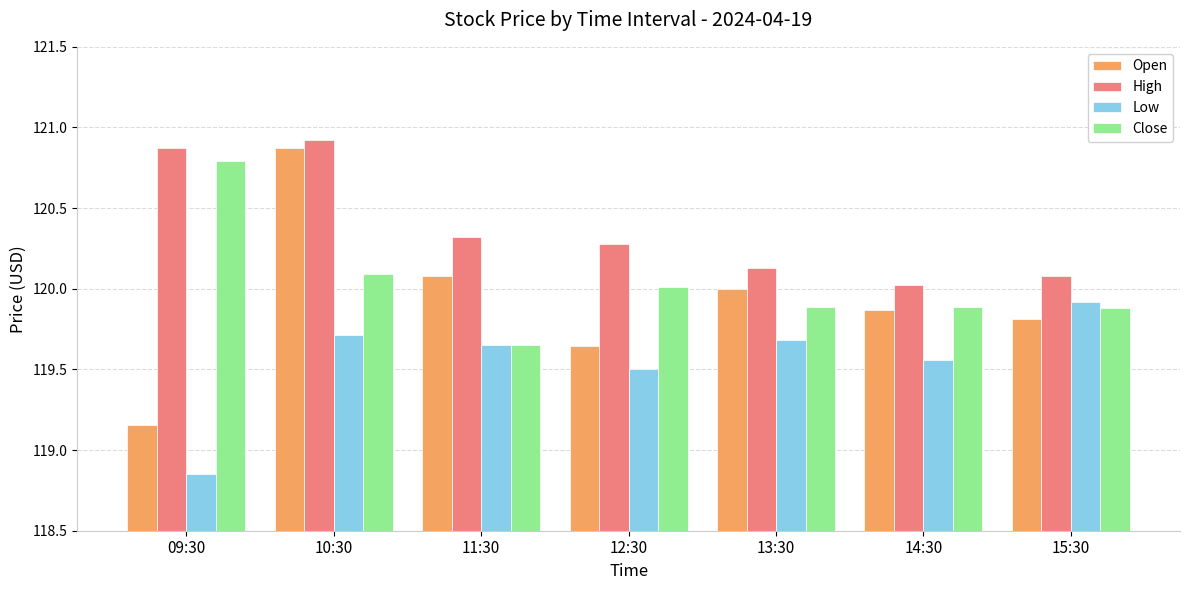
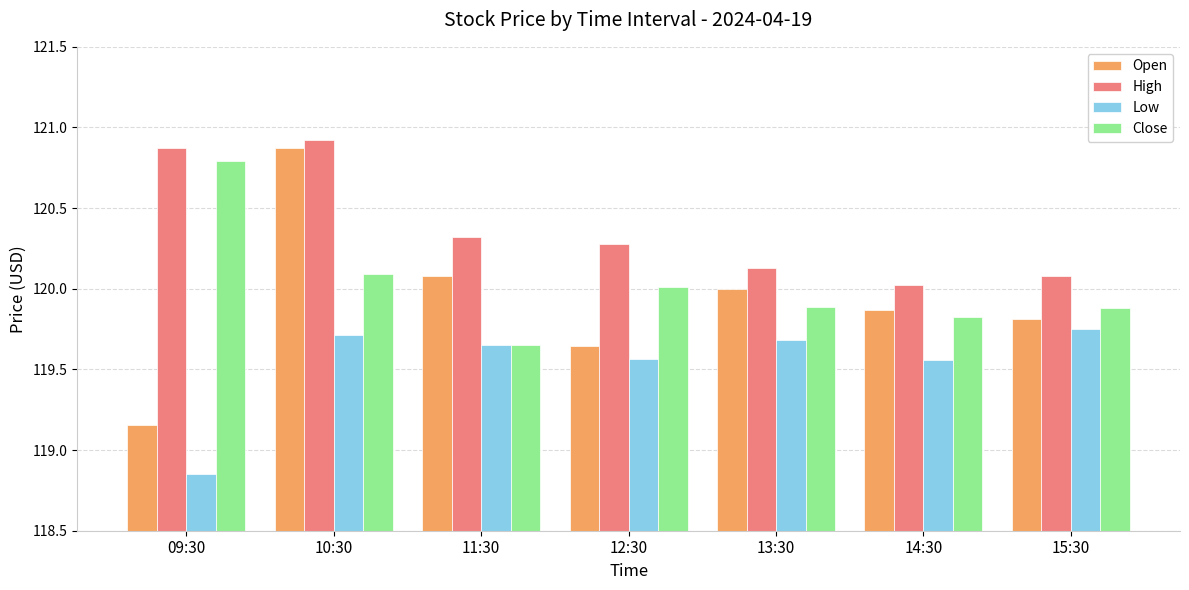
  {
    "Low": {
      "09:30": 118.85,
      "10:30": 119.71,
      "11:30": 119.65,
-     "12:30": 119.50,
+     "12:30": 119.56,
      "13:30": 119.68,
      "14:30": 119.56,
-     "15:30": 119.92
+     "15:30": 119.75
    },
    "Close": {
      "09:30": 120.79,
      "10:30": 120.09,
      "11:30": 119.65,
      "12:30": 120.01,
      "13:30": 119.89,
-     "14:30": 119.89,
+     "14:30": 119.82,
      "15:30": 119.88
    }
  }
